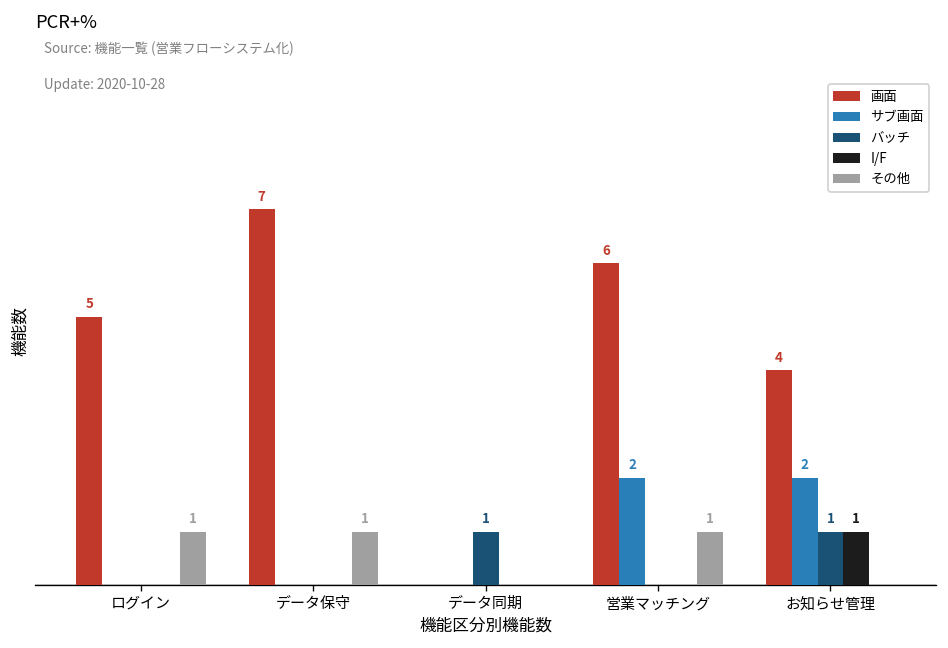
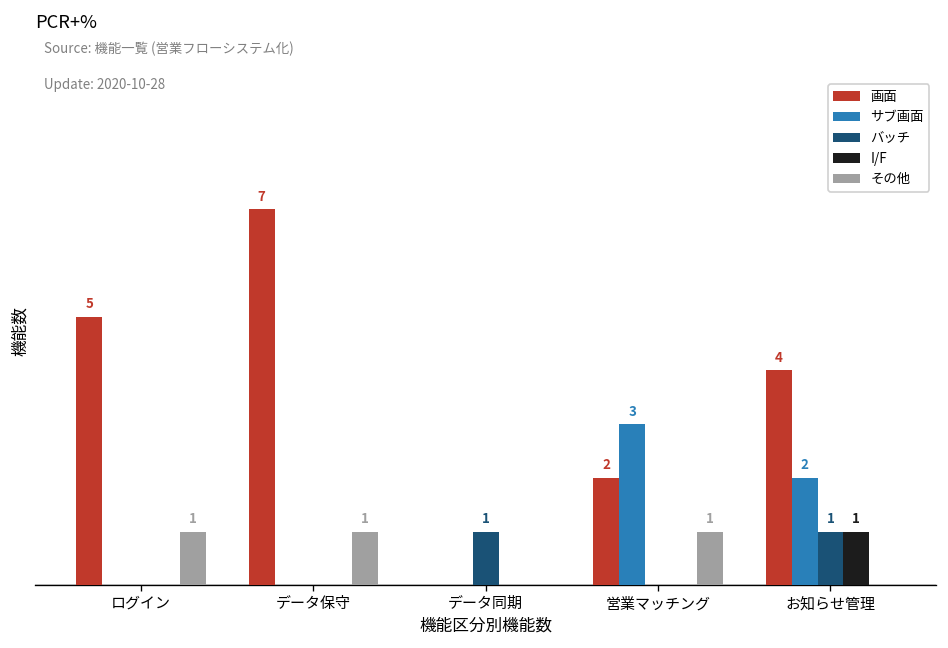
  {
    "画面": {
      "ログイン": 5,
      "データ保守": 7,
-     "営業マッチング": 6,
+     "営業マッチング": 2,
      "お知らせ管理": 4
    },
    "サブ画面": {
-     "営業マッチング": 2,
+     "営業マッチング": 3,
      "お知らせ管理": 2
    },
    "バッチ": {
      "データ同期": 1,
      "お知らせ管理": 1
    },
    "I/F": {
      "お知らせ管理": 1
    },
    "その他": {
      "ログイン": 1,
      "データ保守": 1,
      "営業マッチング": 1
    }
  }
